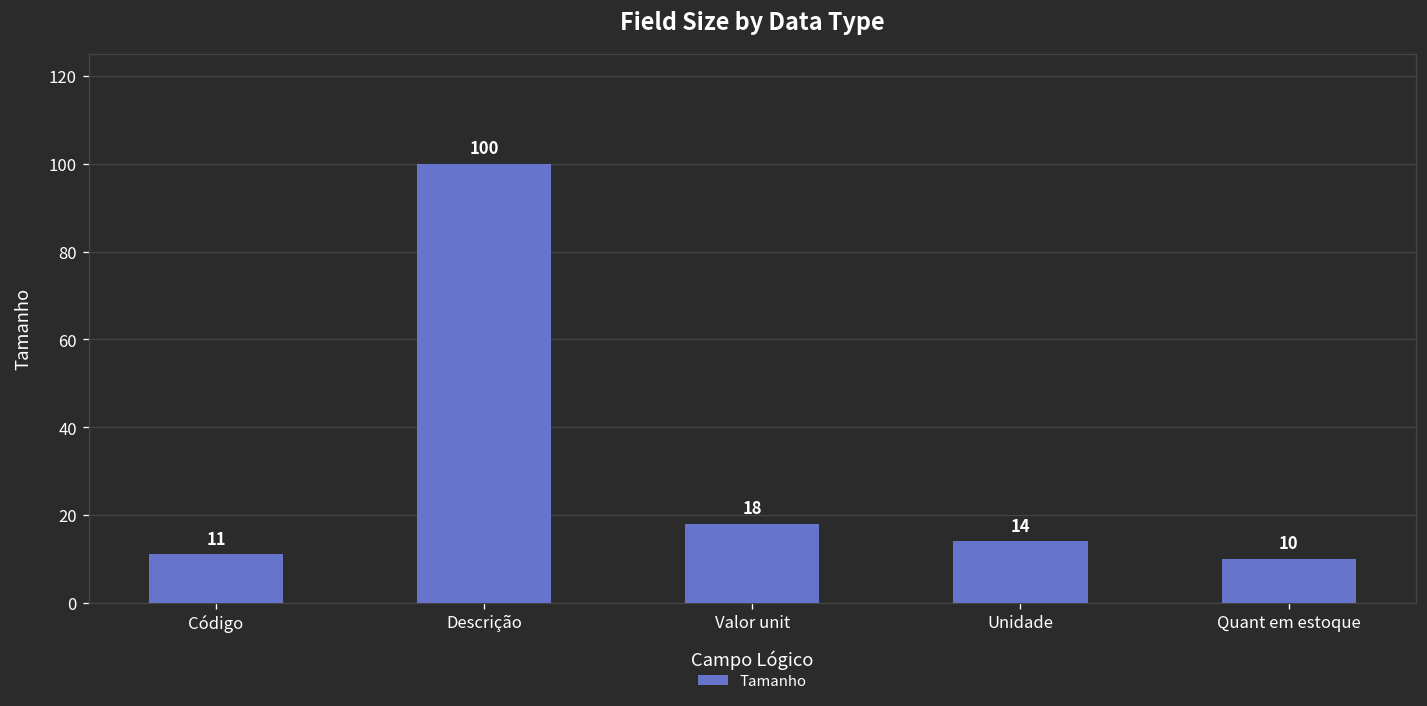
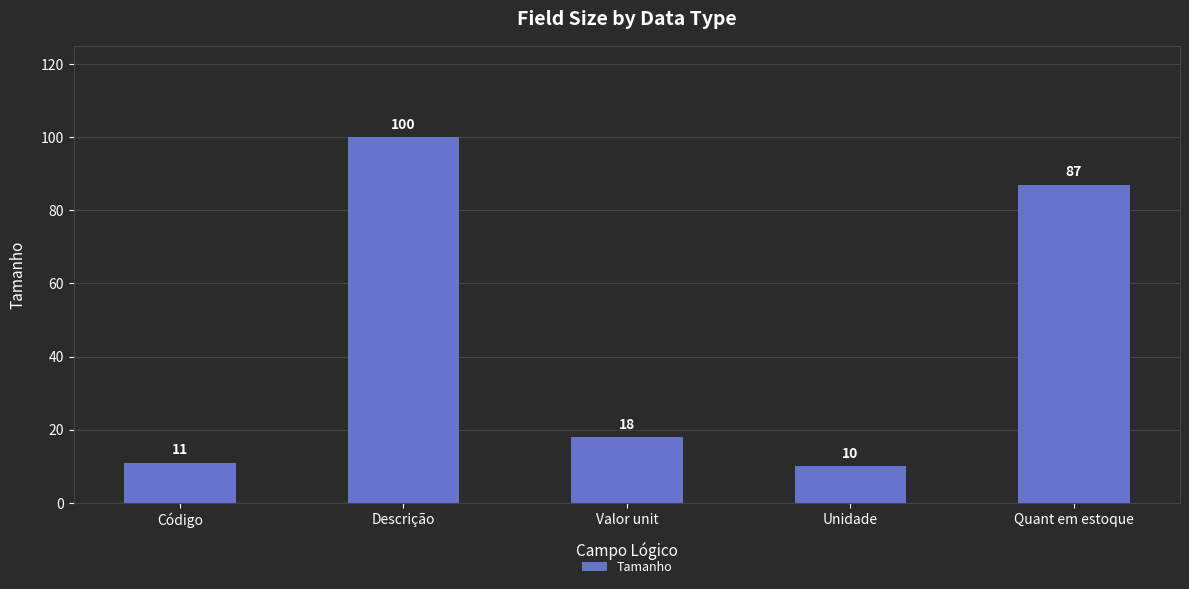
  {
    "Código": 11,
    "Descrição": 100,
    "Valor unit": 18,
-   "Unidade": 14,
-   "Quant em estoque": 10
+   "Unidade": 10,
+   "Quant em estoque": 87
  }
